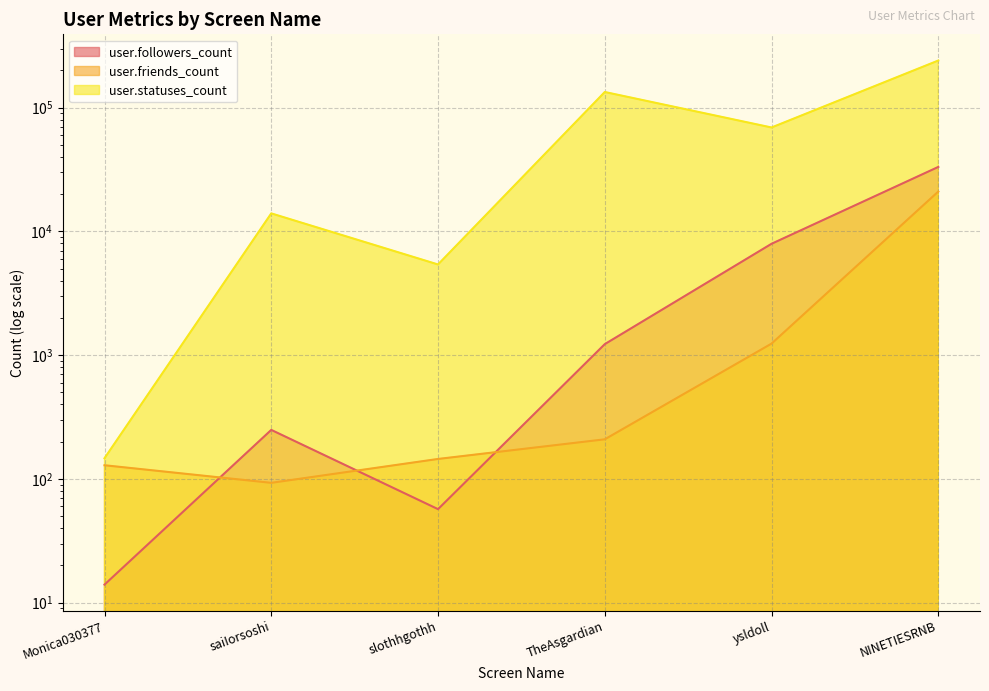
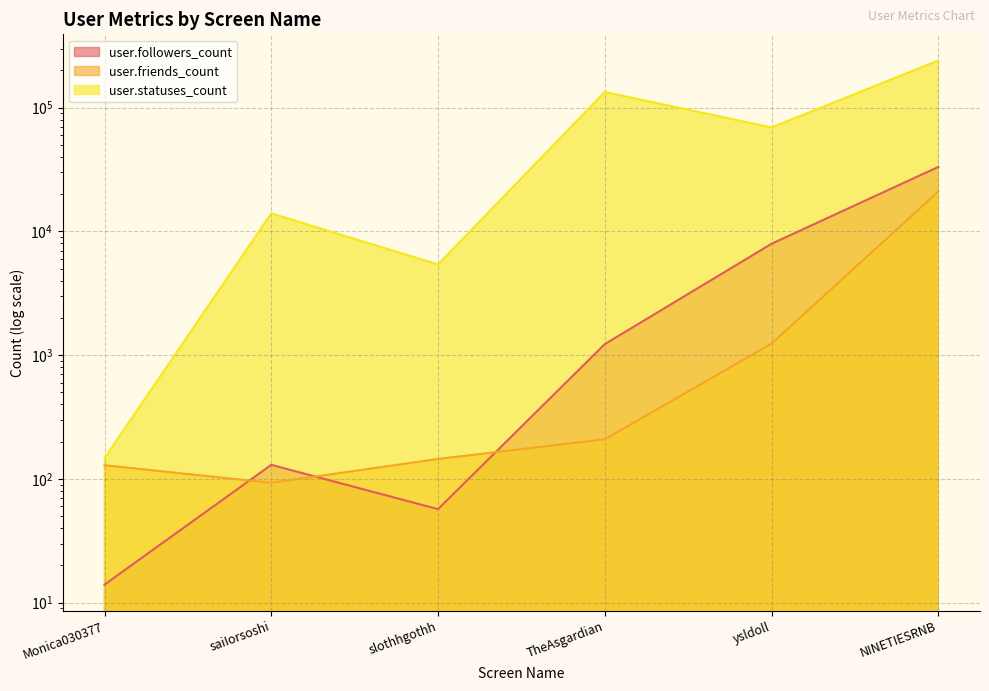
  {
    "user.followers_count": {
      "Monica030377": 14,
-     "saiIorsoshi": 250,
+     "saiIorsoshi": 130,
      "slothhgothh": 60,
      "TheAsgardian": 1200,
      "ysldoll": 8000,
      "NINETIESRNB": 33000
    }
  }
